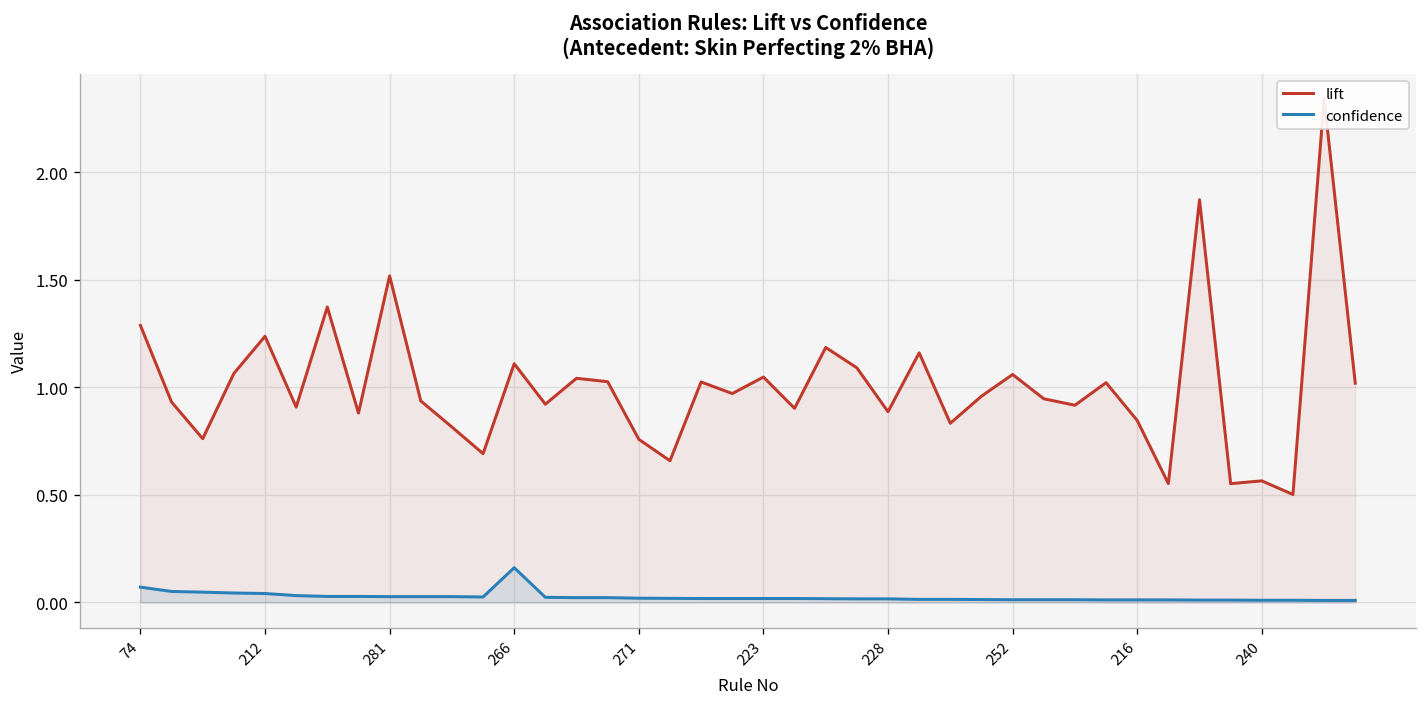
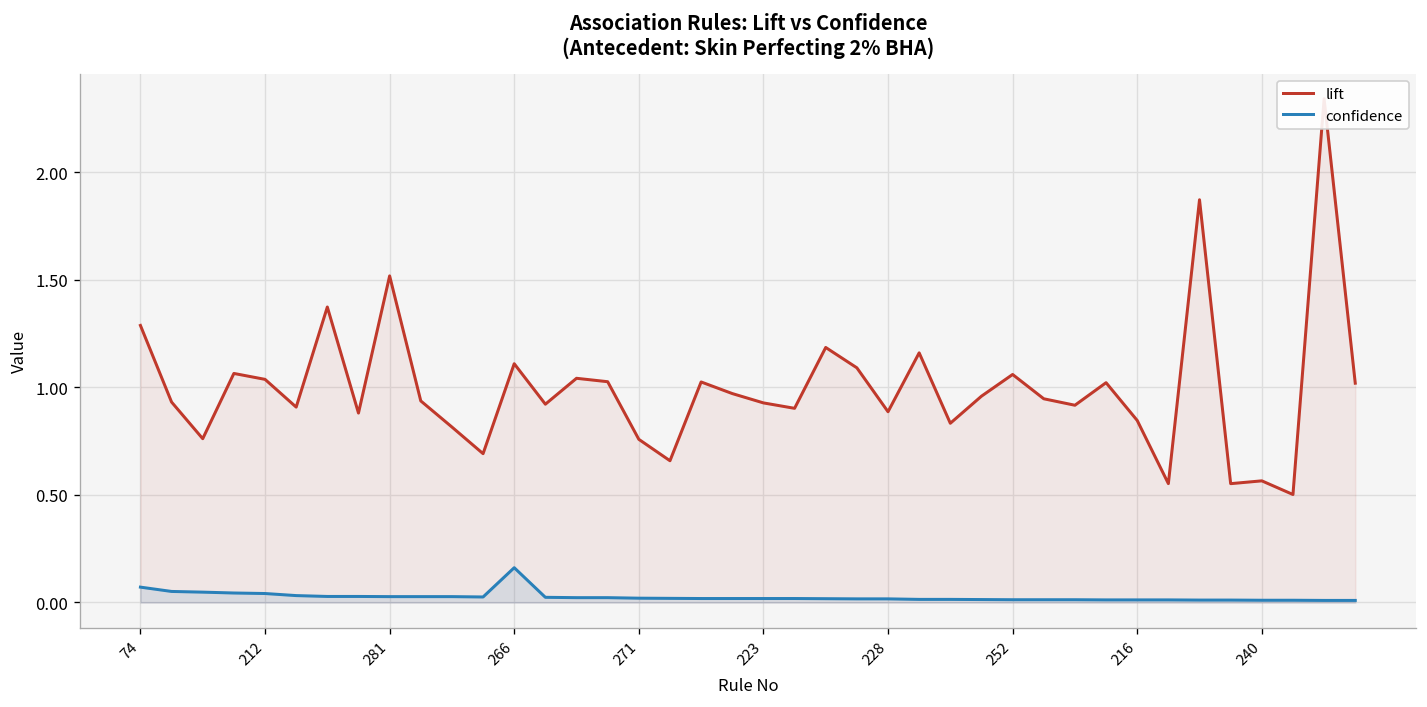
  {
    "lift": {
      "74": 1.29,
-     "212": 1.24,
+     "212": 1.04,
      "281": 1.52,
      "266": 1.11,
      "271": 0.76,
-     "223": 1.05,
+     "223": 0.93,
      "228": 0.89,
      "252": 1.06,
      "216": 0.85,
      "240": 0.57
    },
    "confidence": {
      "74": 0.07,
      "212": 0.04,
      "281": 0.03,
      "266": 0.16,
      "271": 0.02,
      "223": 0.02,
      "228": 0.02,
      "252": 0.01,
      "216": 0.01,
      "240": 0.01
    }
  }
